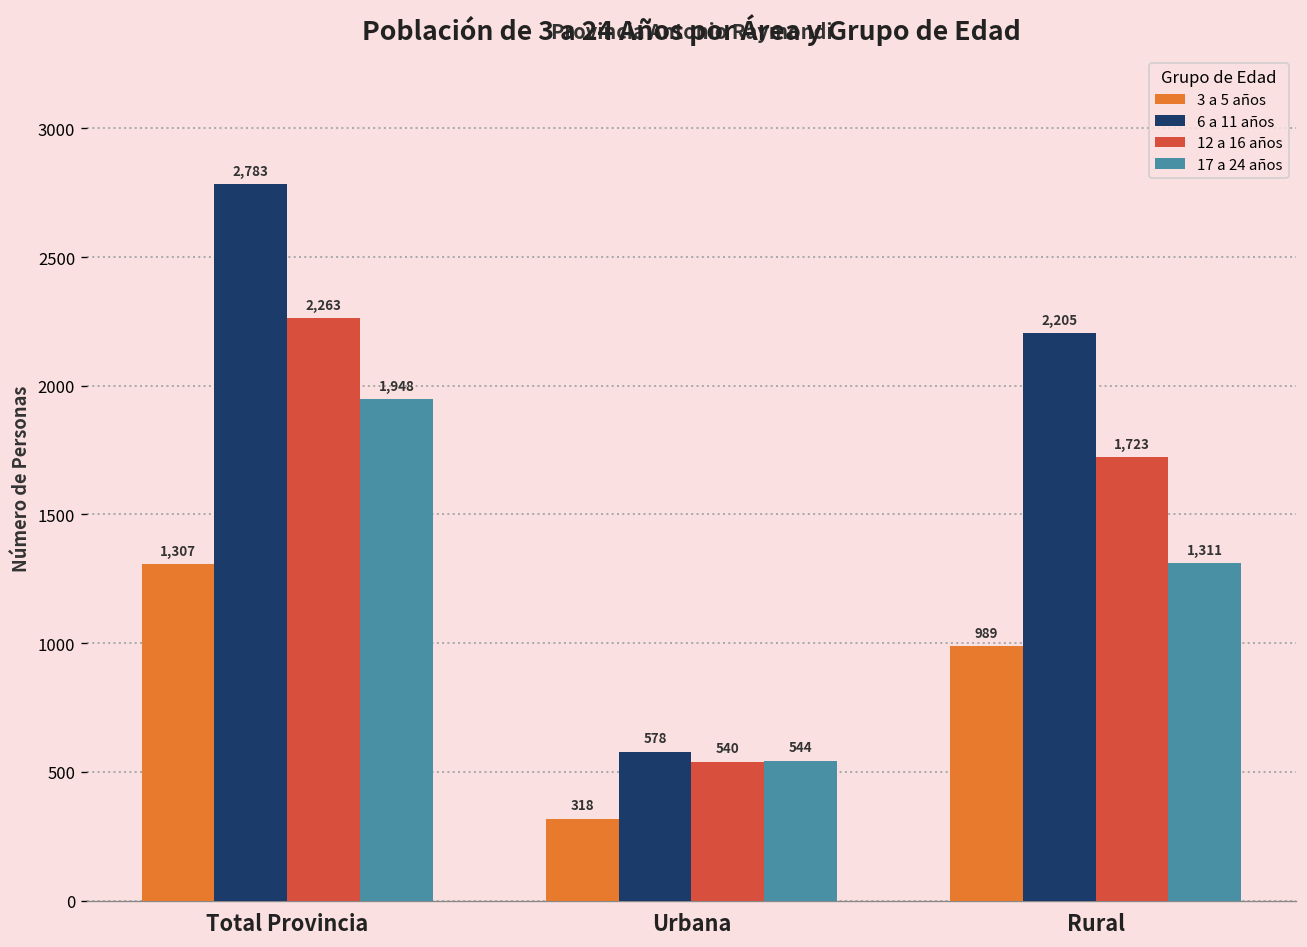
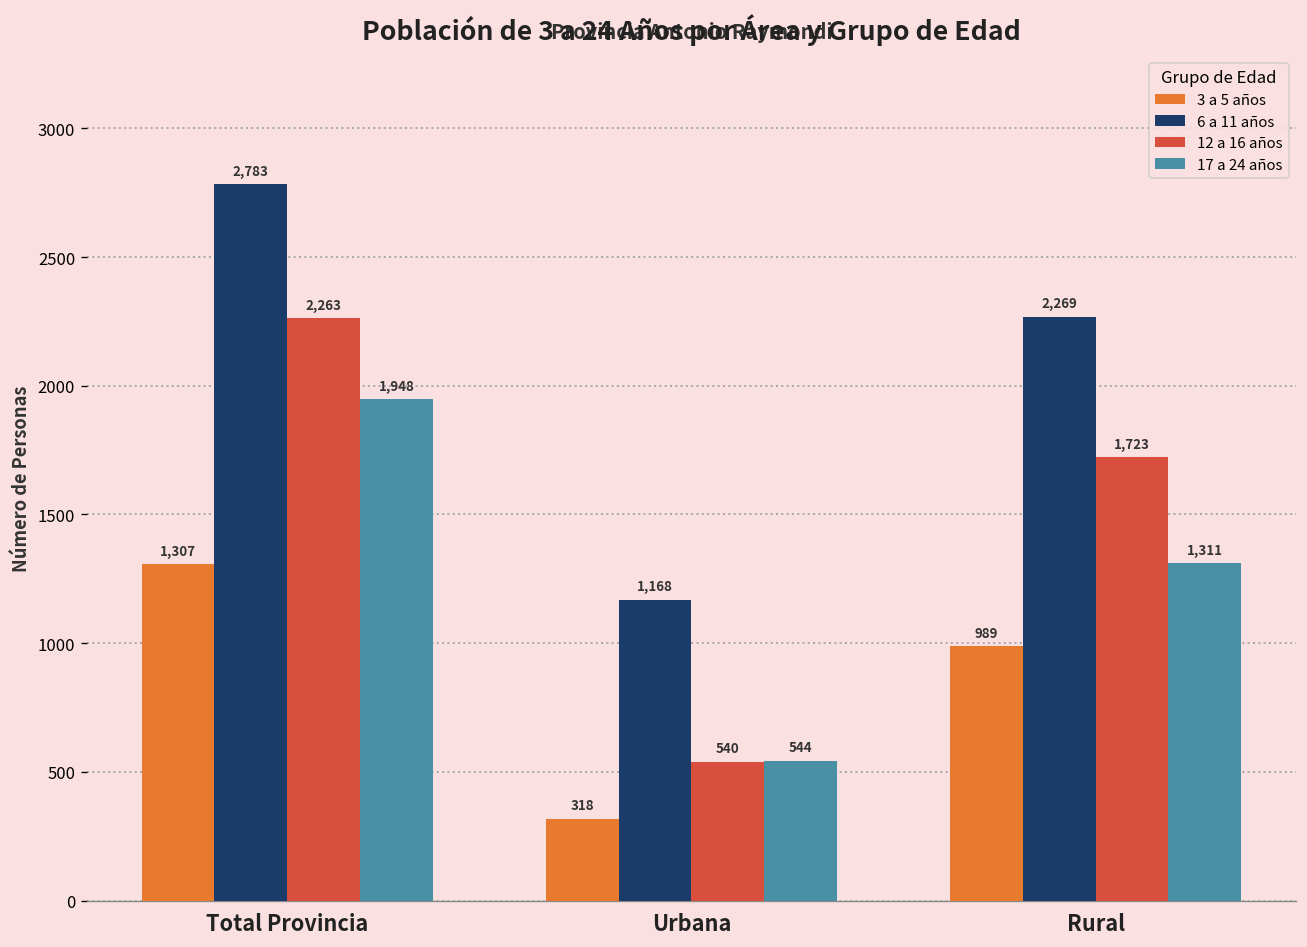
  {
    "6 a 11 años": {
      "Total Provincia": "2,783",
-     "Urbana": "578",
-     "Rural": "2,205"
+     "Urbana": "1,168",
+     "Rural": "2,269"
    },
    "17 a 24 años": {
      "Total Provincia": "1,948",
      "Urbana": "544",
      "Rural": "1,311"
    }
  }
